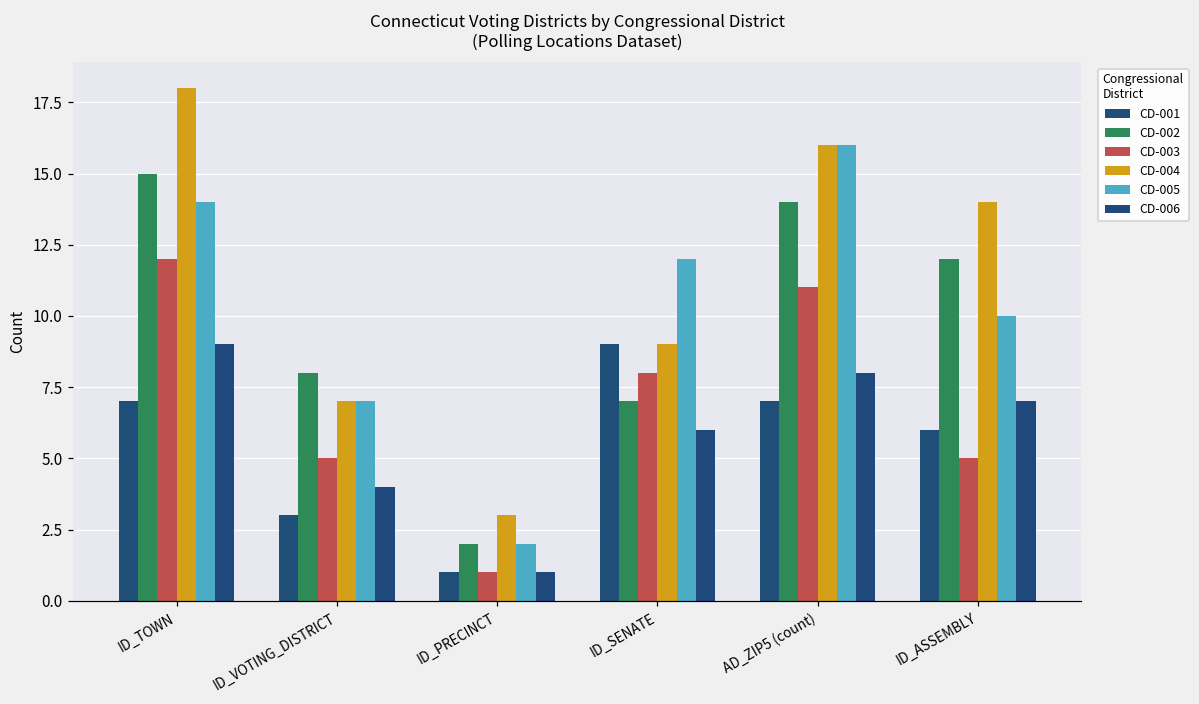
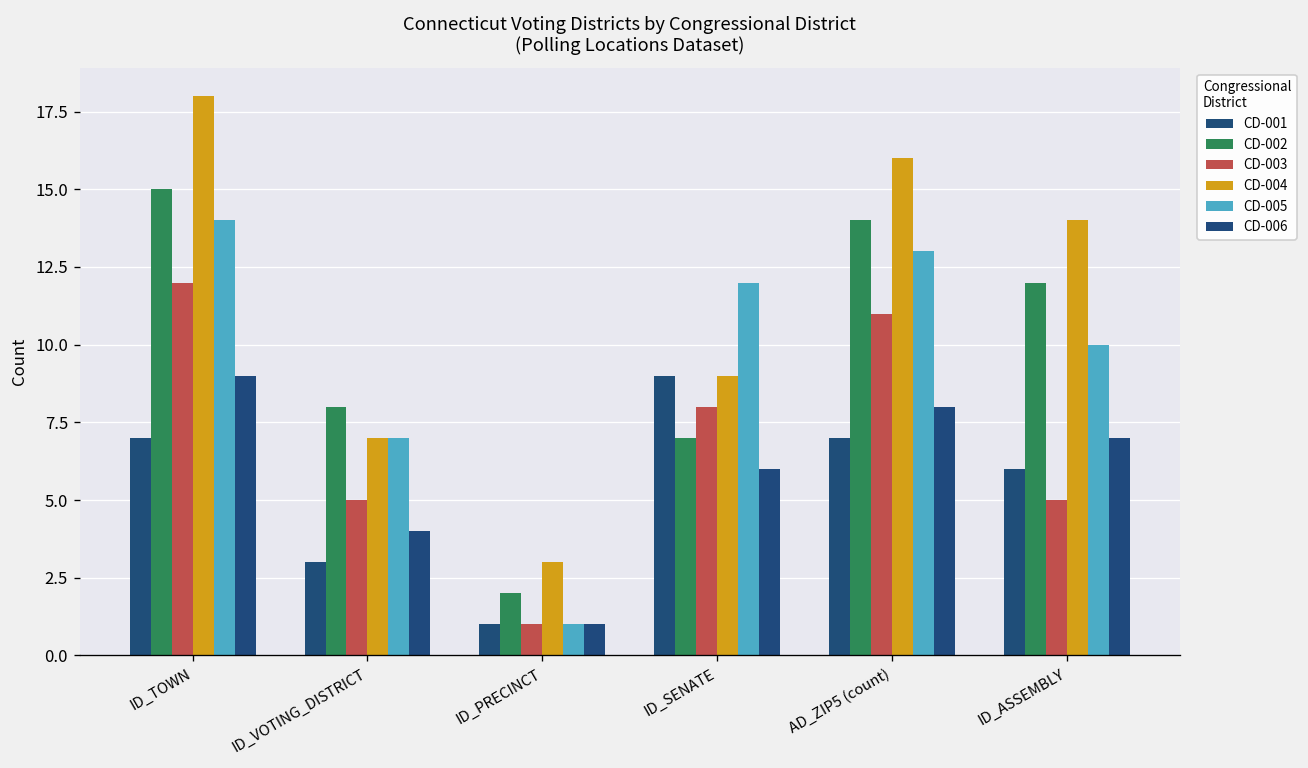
  {
    "CD-002": {
      "ID_TOWN": 15,
      "ID_VOTING_DISTRICT": 8,
      "ID_PRECINCT": 2,
      "ID_SENATE": 7,
      "AD_ZIP5 (count)": 14,
      "ID_ASSEMBLY": 12
    },
    "CD-003": {
      "ID_TOWN": 12,
      "ID_VOTING_DISTRICT": 5,
      "ID_PRECINCT": 1,
      "ID_SENATE": 8,
      "AD_ZIP5 (count)": 11,
      "ID_ASSEMBLY": 5
    },
    "CD-004": {
      "ID_TOWN": 18,
      "ID_VOTING_DISTRICT": 7,
      "ID_PRECINCT": 3,
      "ID_SENATE": 9,
      "AD_ZIP5 (count)": 16,
      "ID_ASSEMBLY": 14
    },
    "CD-005": {
      "ID_TOWN": 14,
      "ID_VOTING_DISTRICT": 7,
-     "ID_PRECINCT": 2,
+     "ID_PRECINCT": 1,
      "ID_SENATE": 12,
-     "AD_ZIP5 (count)": 16,
+     "AD_ZIP5 (count)": 13,
      "ID_ASSEMBLY": 10
    }
  }
